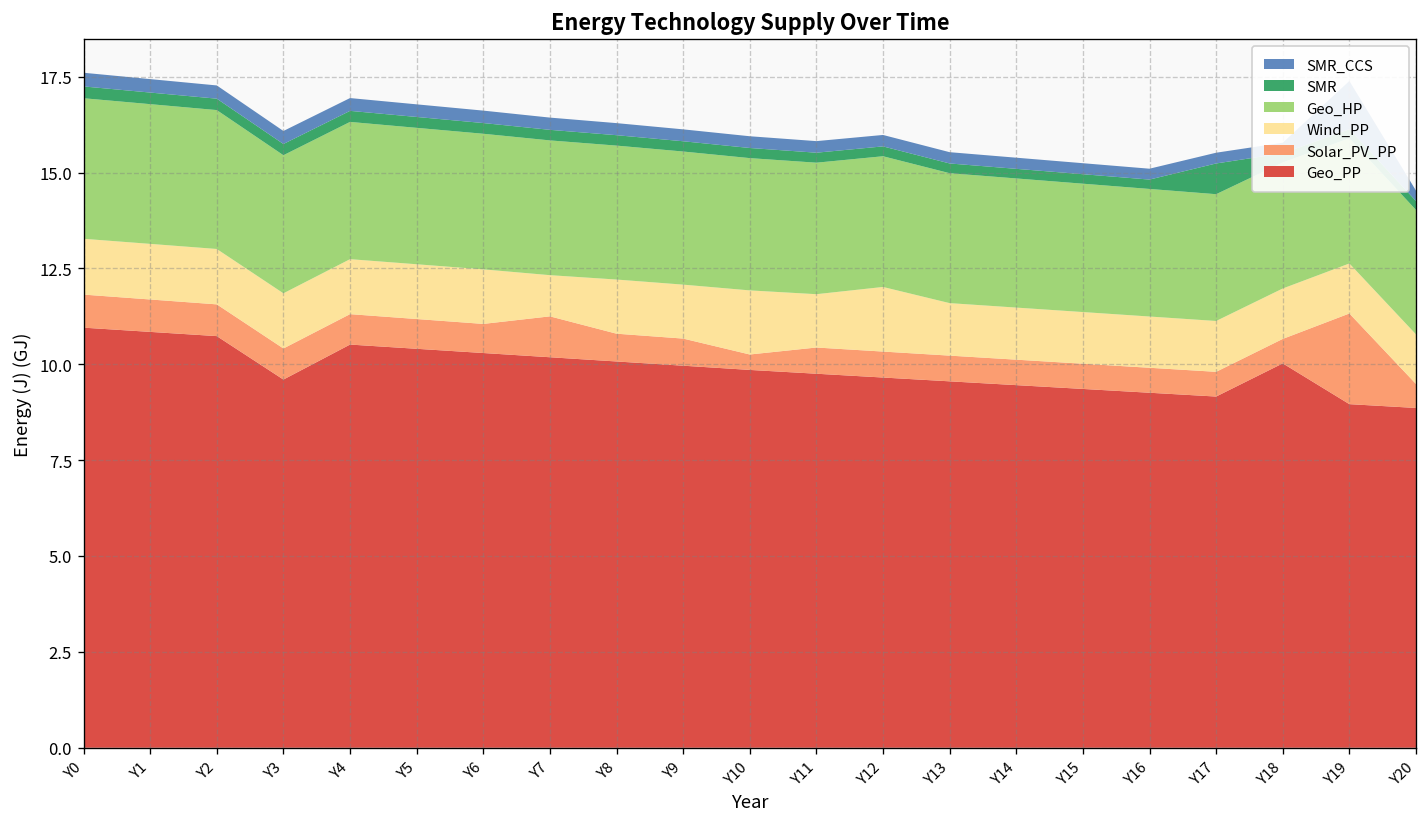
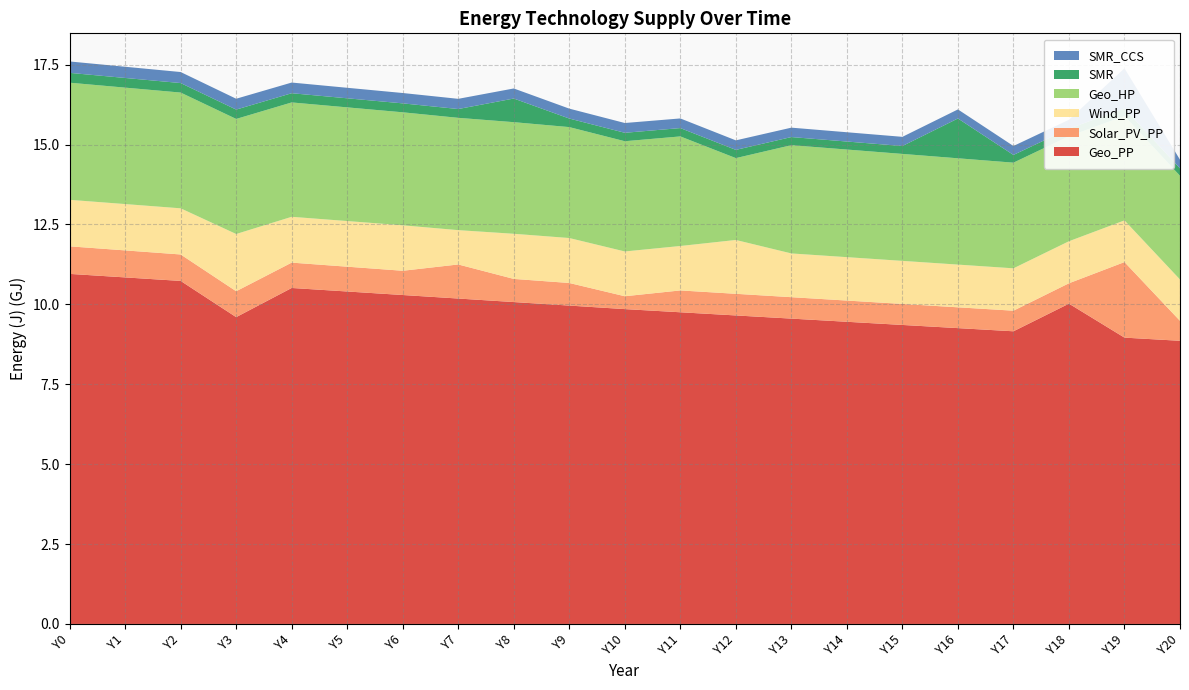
  {
    "Geo_PP": {
      "Y0": 11.0,
      "Y1": 10.8,
      "Y2": 10.7,
      "Y3": 9.6,
      "Y4": 10.5,
      "Y5": 10.4,
      "Y6": 10.3,
      "Y7": 10.2,
      "Y8": 10.1,
      "Y9": 10.0,
      "Y10": 9.9,
      "Y11": 9.8,
      "Y12": 9.7,
      "Y13": 9.6,
      "Y14": 9.5,
      "Y15": 9.4,
      "Y16": 9.3,
      "Y17": 9.2,
      "Y18": 10.0,
      "Y19": 9.0,
      "Y20": 8.9
    },
    "Solar_PV_PP": {
      "Y0": 0.9,
      "Y1": 0.8,
      "Y2": 0.8,
      "Y3": 0.8,
      "Y4": 0.8,
      "Y5": 0.8,
      "Y6": 0.8,
      "Y7": 1.1,
      "Y8": 0.7,
      "Y9": 0.7,
      "Y10": 0.4,
      "Y11": 0.7,
      "Y12": 0.7,
      "Y13": 0.7,
      "Y14": 0.7,
      "Y15": 0.7,
      "Y16": 0.7,
      "Y17": 0.6,
      "Y18": 0.6,
      "Y19": 2.4,
      "Y20": 0.6
    },
    "Wind_PP": {
      "Y0": 1.5,
      "Y1": 1.4,
      "Y2": 1.4,
-     "Y3": 1.4,
+     "Y3": 1.8,
      "Y4": 1.4,
      "Y5": 1.4,
      "Y6": 1.4,
      "Y7": 1.1,
      "Y8": 1.4,
      "Y9": 1.4,
-     "Y10": 1.7,
+     "Y10": 1.4,
      "Y11": 1.4,
      "Y12": 1.7,
      "Y13": 1.4,
      "Y14": 1.4,
      "Y15": 1.3,
      "Y16": 1.3,
      "Y17": 1.3,
      "Y18": 1.3,
      "Y19": 1.3,
      "Y20": 1.3
    },
    "Geo_HP": {
      "Y0": 3.7,
      "Y1": 3.6,
      "Y2": 3.6,
      "Y3": 3.6,
      "Y4": 3.6,
      "Y5": 3.6,
      "Y6": 3.5,
      "Y7": 3.5,
      "Y8": 3.5,
      "Y9": 3.5,
      "Y10": 3.4,
      "Y11": 3.4,
-     "Y12": 3.4,
+     "Y12": 2.6,
      "Y13": 3.4,
      "Y14": 3.4,
      "Y15": 3.3,
      "Y16": 3.3,
      "Y17": 3.3,
      "Y20": 3.2
    },
    "SMR": {
      "Y0": 0.3,
      "Y1": 0.3,
      "Y2": 0.3,
      "Y3": 0.3,
      "Y4": 0.3,
      "Y5": 0.3,
      "Y6": 0.3,
      "Y7": 0.3,
-     "Y8": 0.3,
+     "Y8": 0.7,
      "Y9": 0.3,
      "Y10": 0.3,
      "Y11": 0.3,
      "Y12": 0.3,
      "Y13": 0.3,
      "Y14": 0.3,
      "Y15": 0.2,
-     "Y16": 0.2,
-     "Y17": 0.8,
+     "Y16": 1.2,
+     "Y17": 0.2,
      "Y20": 0.2
    },
    "SMR_CCS": {
      "Y0": 0.4,
      "Y1": 0.4,
      "Y2": 0.3,
      "Y3": 0.3,
      "Y4": 0.3,
      "Y5": 0.3,
      "Y6": 0.3,
      "Y7": 0.3,
      "Y8": 0.3,
      "Y9": 0.3,
      "Y10": 0.3,
      "Y11": 0.3,
      "Y12": 0.3,
      "Y13": 0.3,
      "Y14": 0.3,
      "Y15": 0.3,
      "Y16": 0.3,
      "Y17": 0.3,
      "Y20": 0.3
    }
  }
